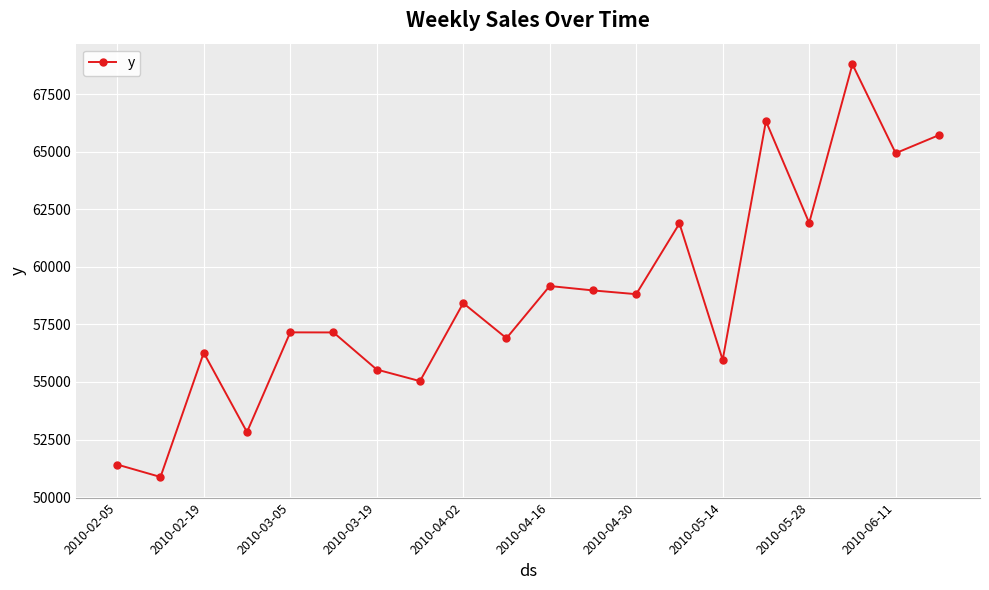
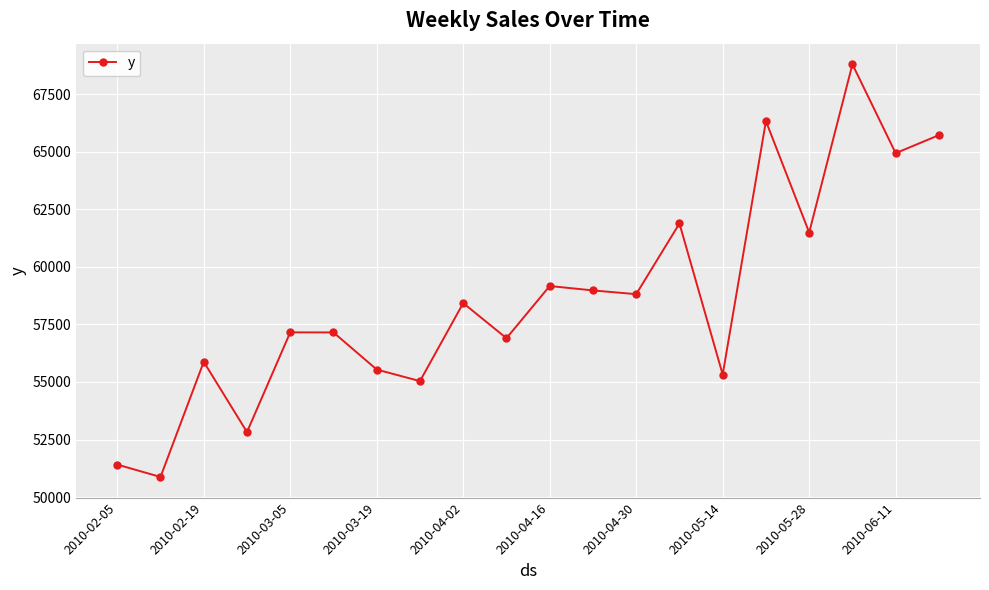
  {
    "2010-02-05": 51400,
-   "2010-02-19": 56300,
+   "2010-02-19": 55900,
    "2010-03-05": 57200,
    "2010-03-19": 55500,
    "2010-04-02": 58400,
    "2010-04-16": 59200,
    "2010-04-30": 58800,
-   "2010-05-14": 56000,
-   "2010-05-28": 61900,
+   "2010-05-14": 55300,
+   "2010-05-28": 61500,
    "2010-06-11": 64900
  }
